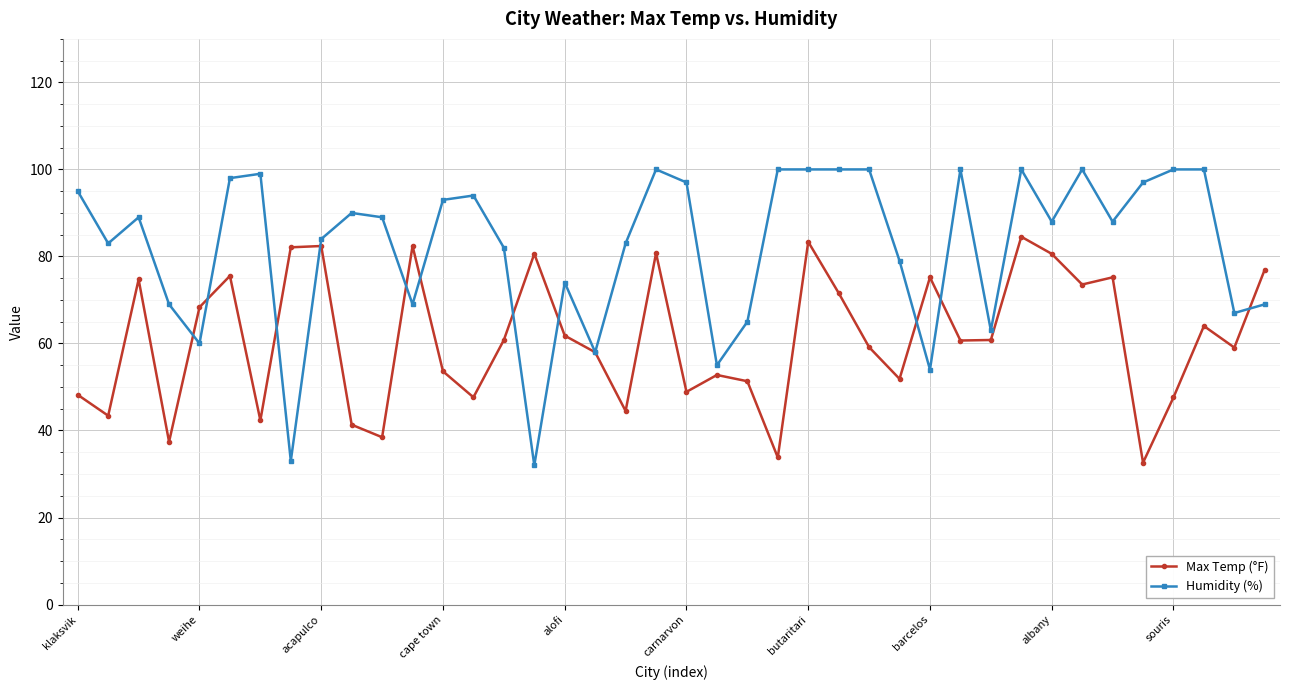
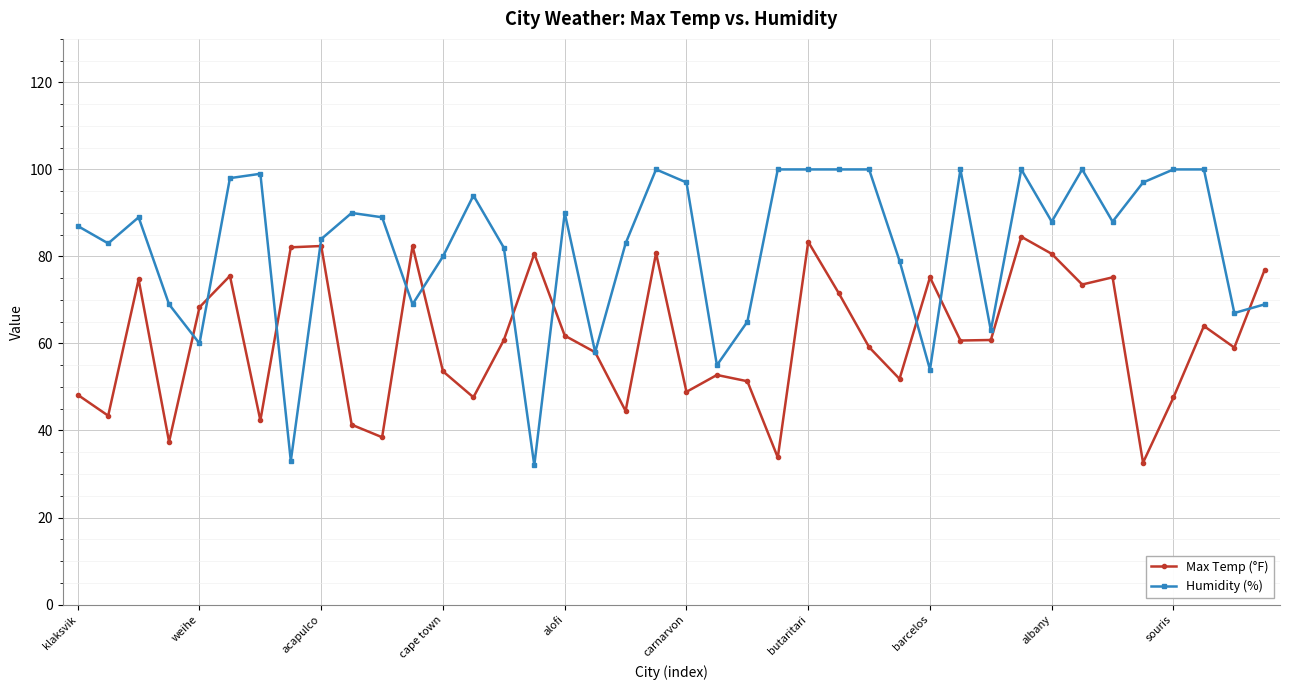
  {
    "Max Temp (°F)": {
      "klaksvik": 48,
      "weihe": 68,
      "acapulco": 82,
      "cape town": 54,
      "alofi": 62,
      "carnarvon": 49,
      "butaritari": 83,
      "barcelos": 75,
      "albany": 81,
      "souris": 48
    },
    "Humidity (%)": {
-     "klaksvik": 95,
+     "klaksvik": 87,
      "weihe": 60,
      "acapulco": 84,
-     "cape town": 93,
-     "alofi": 74,
+     "cape town": 80,
+     "alofi": 90,
      "carnarvon": 97,
      "butaritari": 100,
      "barcelos": 54,
      "albany": 88,
      "souris": 100
    }
  }
